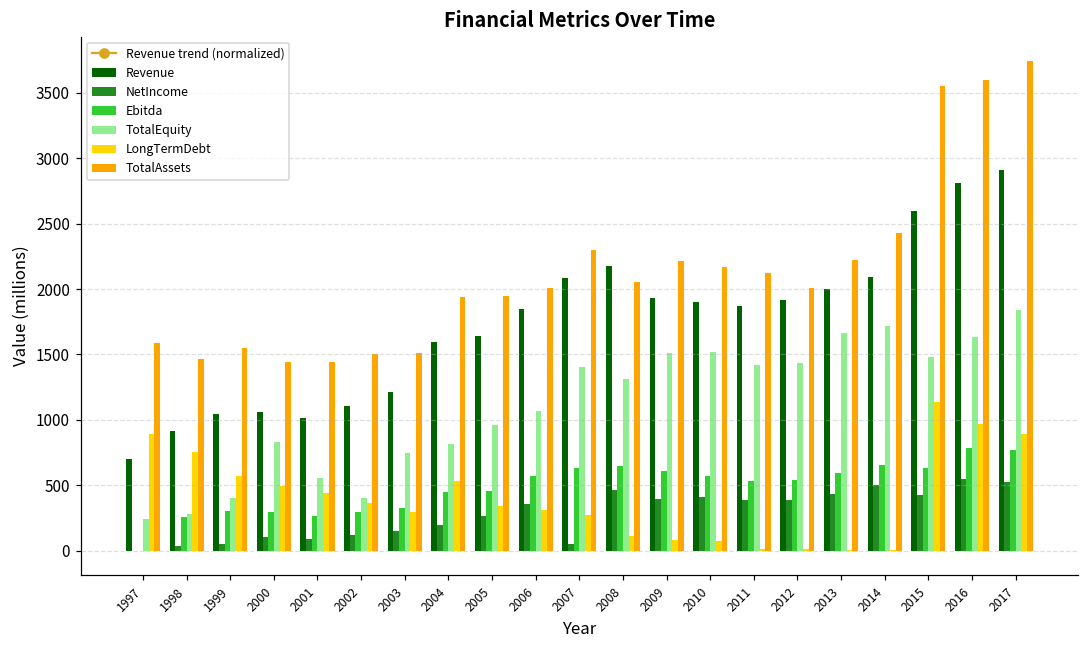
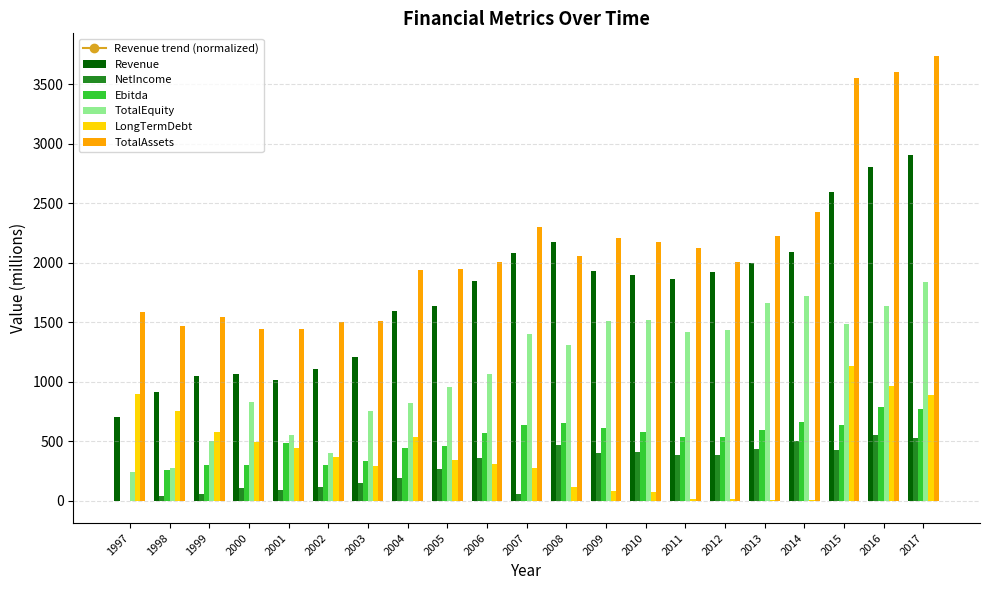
  {
    "Revenue": {
      "1997": 700,
      "1998": 910,
      "1999": 1050,
      "2000": 1060,
      "2001": 1010,
      "2002": 1110,
      "2003": 1210,
      "2004": 1590,
      "2005": 1640,
      "2006": 1850,
      "2007": 2080,
      "2008": 2180,
      "2009": 1930,
      "2010": 1900,
      "2011": 1870,
      "2012": 1920,
      "2013": 2000,
      "2014": 2090,
      "2015": 2590,
      "2016": 2810,
      "2017": 2910
    },
    "NetIncome": {
      "1998": 40,
      "1999": 50,
      "2000": 100,
      "2001": 90,
      "2002": 120,
      "2003": 150,
      "2004": 190,
      "2005": 260,
      "2006": 360,
      "2007": 50,
      "2008": 470,
      "2009": 400,
      "2010": 410,
      "2011": 380,
      "2012": 390,
      "2013": 440,
      "2014": 500,
      "2015": 420,
      "2016": 550,
      "2017": 530
    },
    "Ebitda": {
      "1997": 0,
      "1998": 250,
      "1999": 300,
      "2000": 300,
-     "2001": 260,
+     "2001": 480,
      "2002": 300,
      "2003": 330,
      "2004": 450,
      "2005": 460,
      "2006": 570,
      "2007": 630,
      "2008": 650,
      "2009": 610,
      "2010": 570,
      "2011": 530,
      "2012": 540,
      "2013": 590,
      "2014": 660,
      "2015": 630,
      "2016": 790,
      "2017": 770
    },
    "TotalEquity": {
      "1997": 240,
      "1998": 280,
-     "1999": 410,
+     "1999": 500,
      "2000": 830,
      "2001": 550,
      "2002": 400,
      "2003": 750,
      "2004": 820,
      "2005": 960,
      "2006": 1070,
      "2007": 1400,
      "2008": 1310,
      "2009": 1510,
      "2010": 1520,
      "2011": 1420,
      "2012": 1430,
      "2013": 1660,
      "2014": 1720,
      "2015": 1480,
      "2016": 1640,
      "2017": 1840
    }
  }
